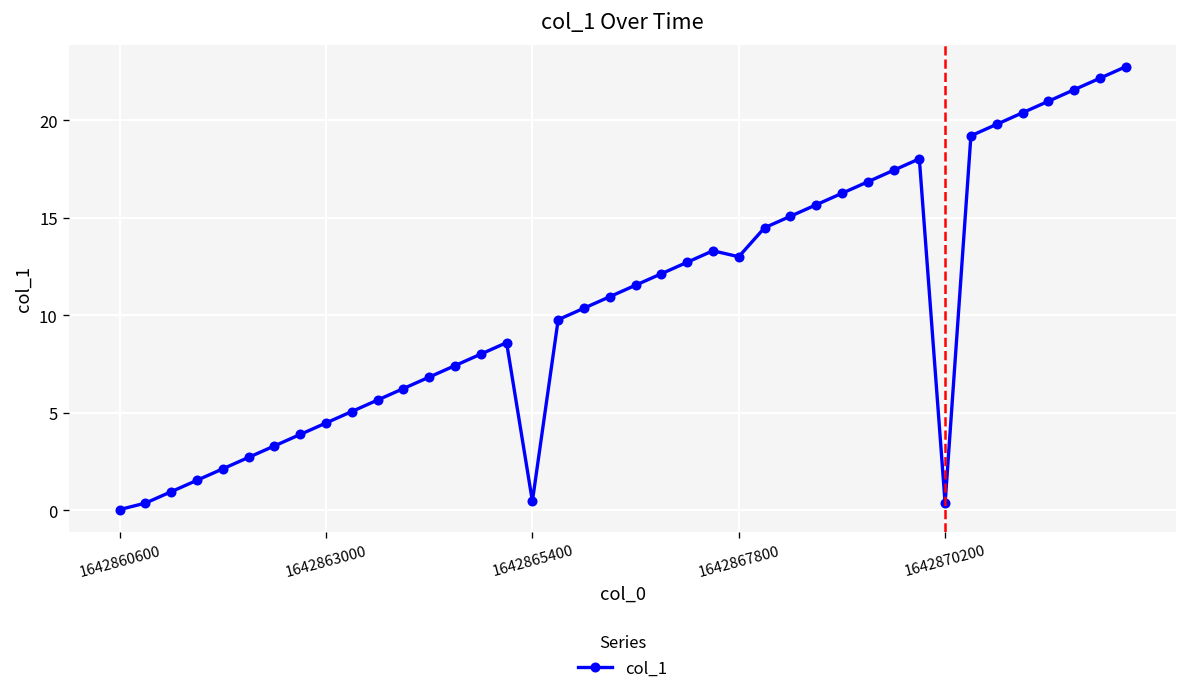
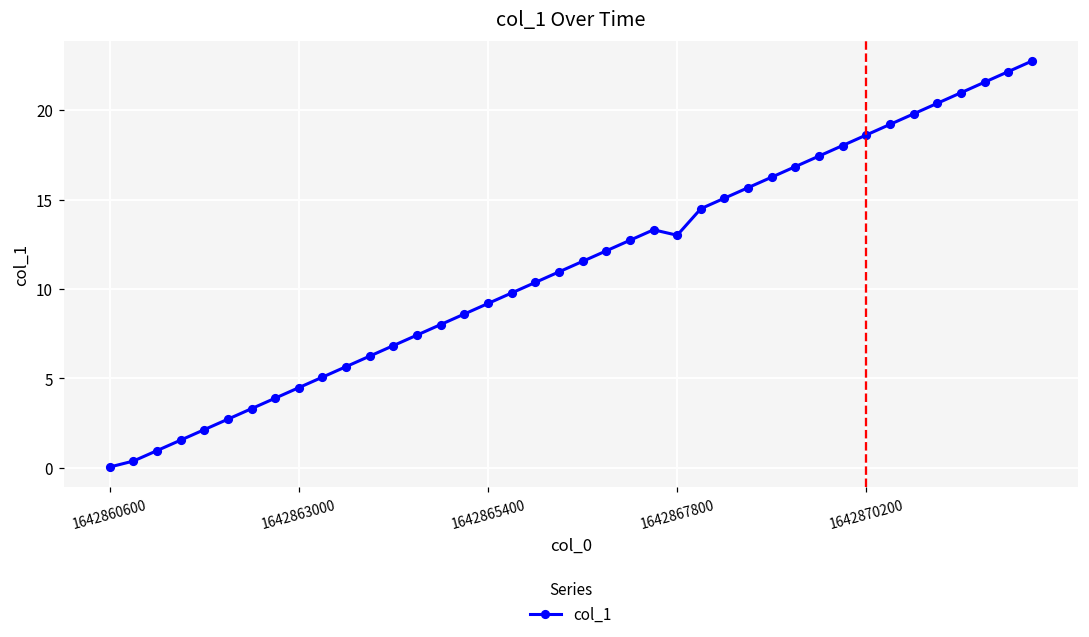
  {
    "1642860600": 0.0,
    "1642863000": 4.5,
-   "1642865400": 0.5,
+   "1642865400": 9.2,
    "1642867800": 13.0,
-   "1642870200": 0.4
+   "1642870200": 18.6
  }
